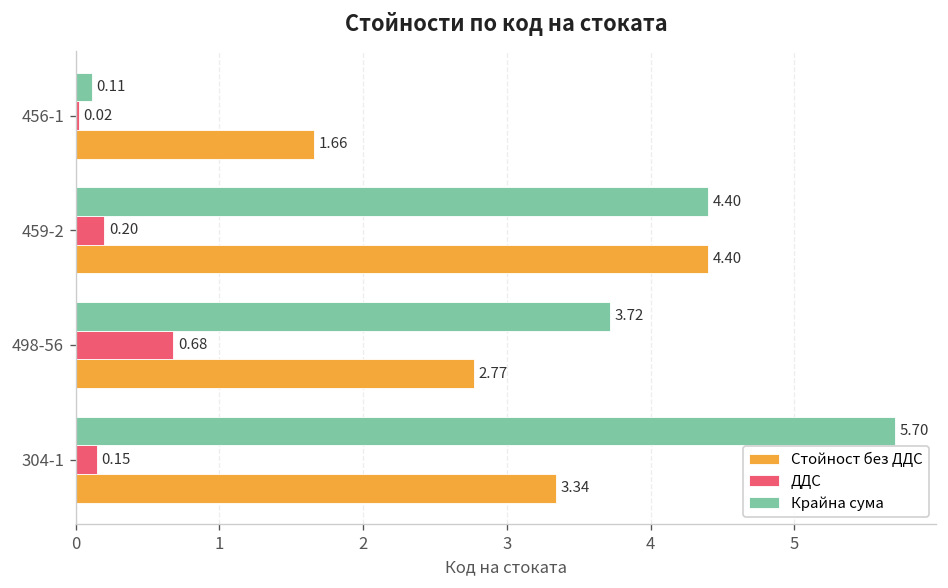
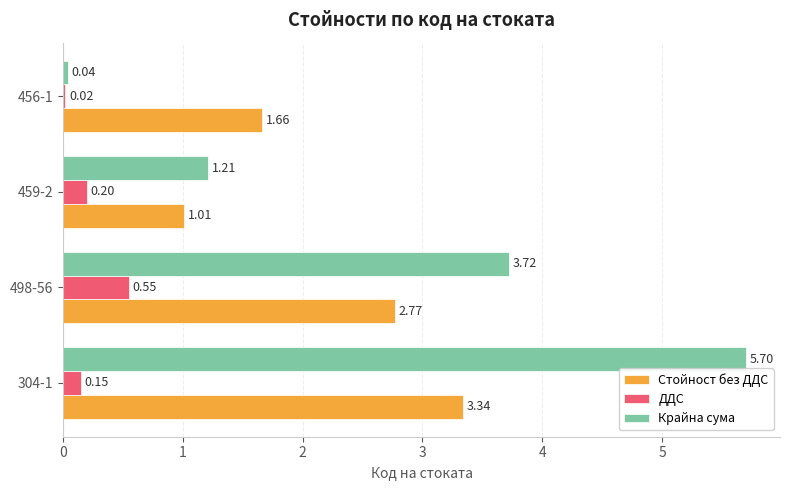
  {
    "Стойност без ДДС": {
      "456-1": 1.66,
-     "459-2": 4.40,
+     "459-2": 1.01,
      "498-56": 2.77,
      "304-1": 3.34
    },
    "ДДС": {
      "456-1": 0.02,
      "459-2": 0.20,
-     "498-56": 0.68,
+     "498-56": 0.55,
      "304-1": 0.15
    },
    "Крайна сума": {
-     "456-1": 0.11,
-     "459-2": 4.40,
+     "456-1": 0.04,
+     "459-2": 1.21,
      "498-56": 3.72,
      "304-1": 5.70
    }
  }
